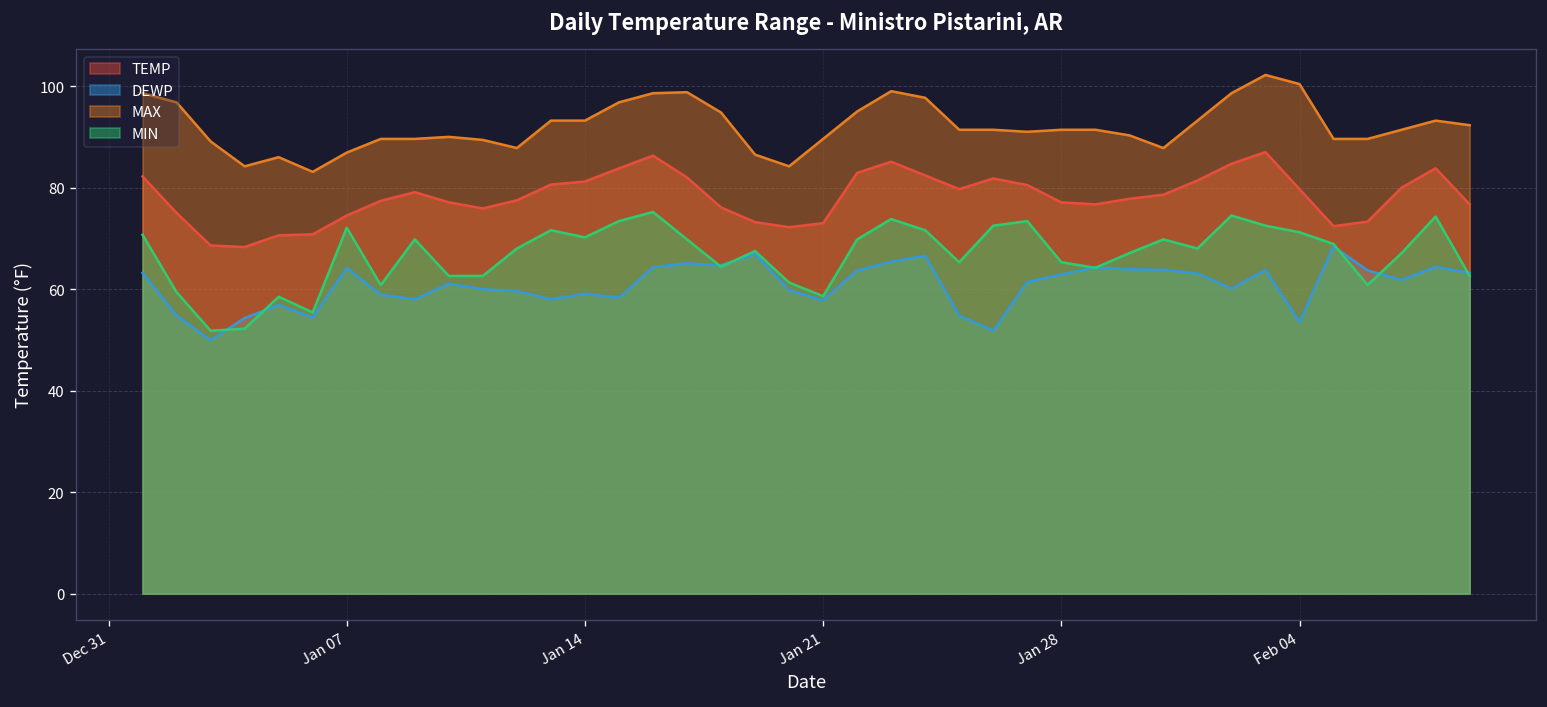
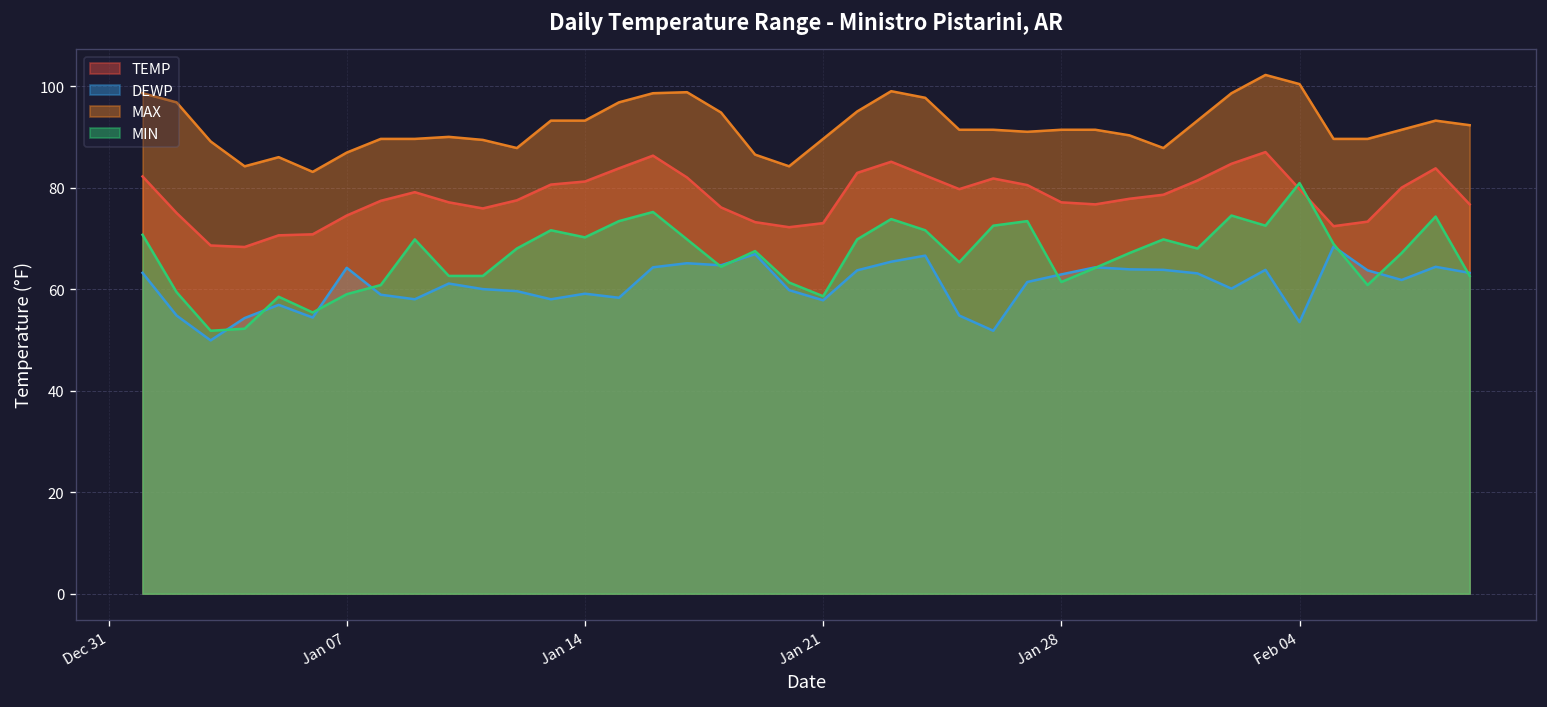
  {
    "DEWP": {
      "Jan 07": 64,
      "Jan 14": 59,
      "Jan 21": 58,
      "Jan 28": 63,
      "Feb 04": 54
    },
    "MIN": {
-     "Jan 07": 72,
+     "Jan 07": 59,
      "Jan 14": 70,
      "Jan 21": 59,
-     "Jan 28": 65,
-     "Feb 04": 71
+     "Jan 28": 61,
+     "Feb 04": 81
    }
  }
